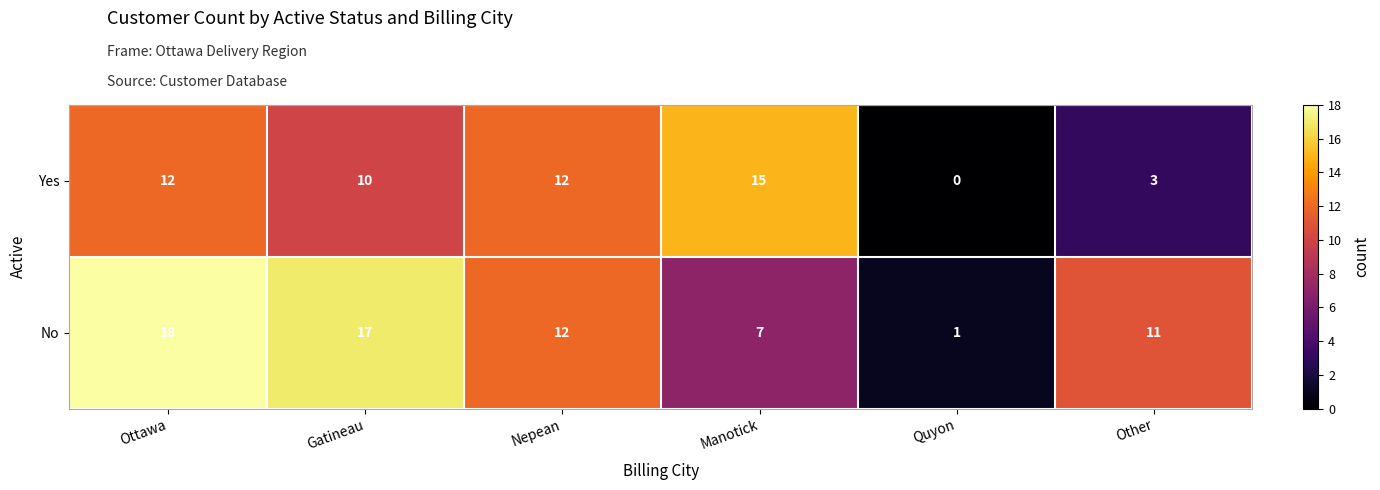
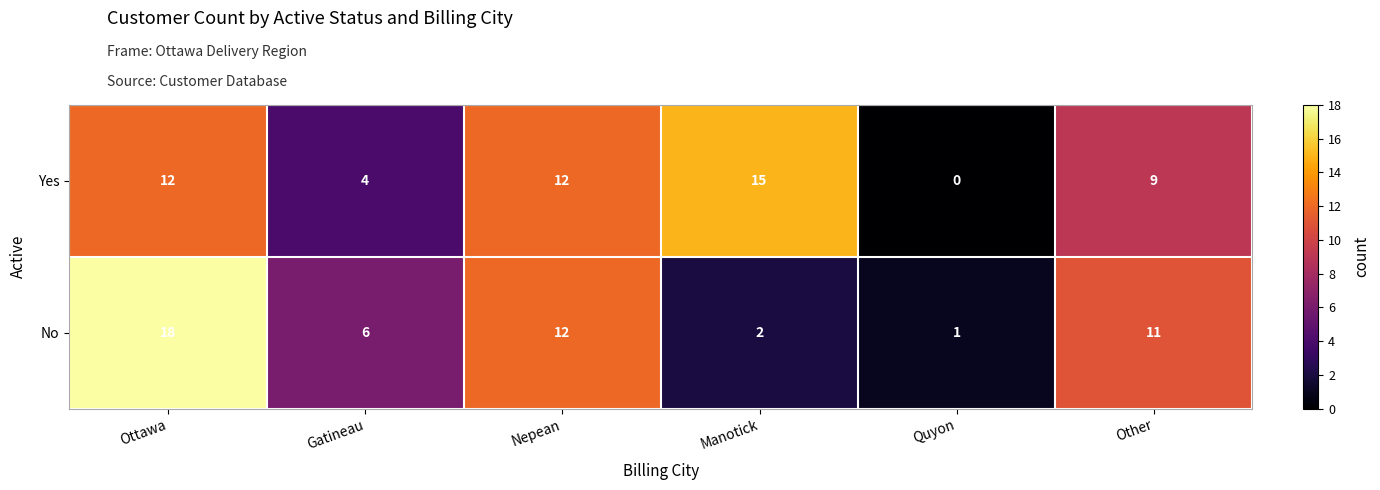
  {
    "Yes": {
      "Ottawa": 12,
-     "Gatineau": 10,
+     "Gatineau": 4,
      "Nepean": 12,
      "Manotick": 15,
      "Quyon": 0,
-     "Other": 3
+     "Other": 9
    },
    "No": {
      "Ottawa": 18,
-     "Gatineau": 17,
+     "Gatineau": 6,
      "Nepean": 12,
-     "Manotick": 7,
+     "Manotick": 2,
      "Quyon": 1,
      "Other": 11
    }
  }
